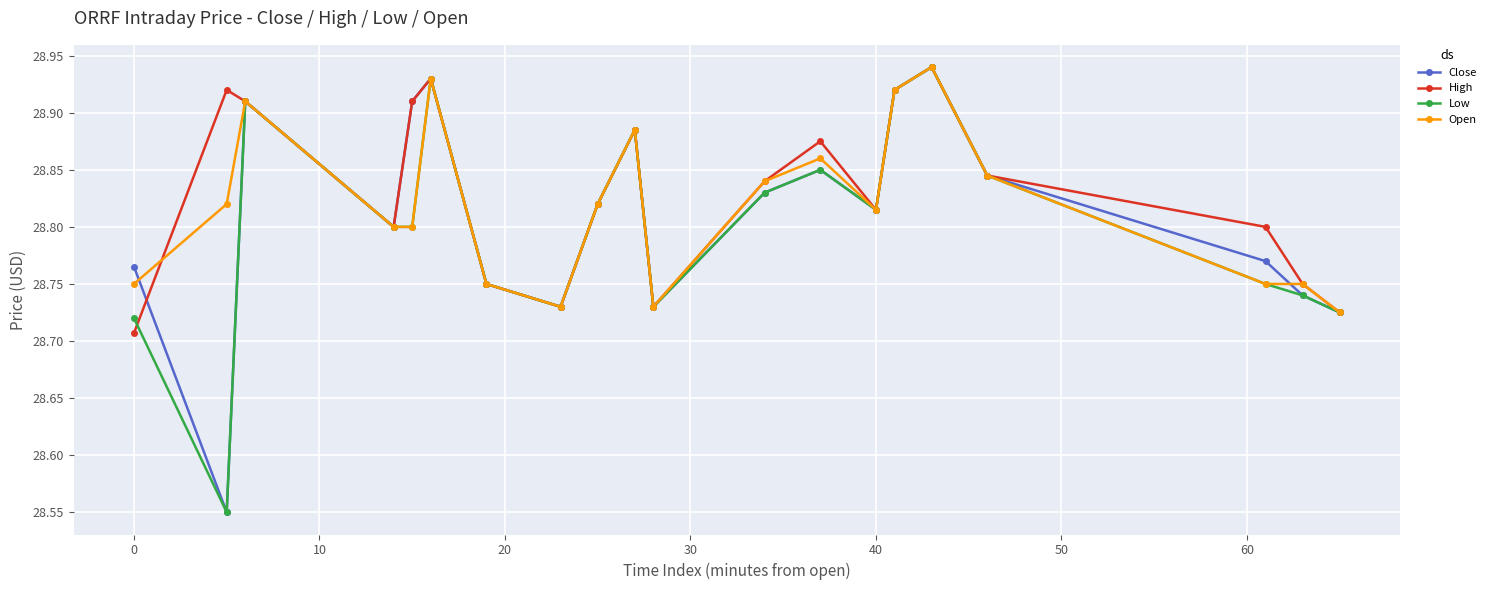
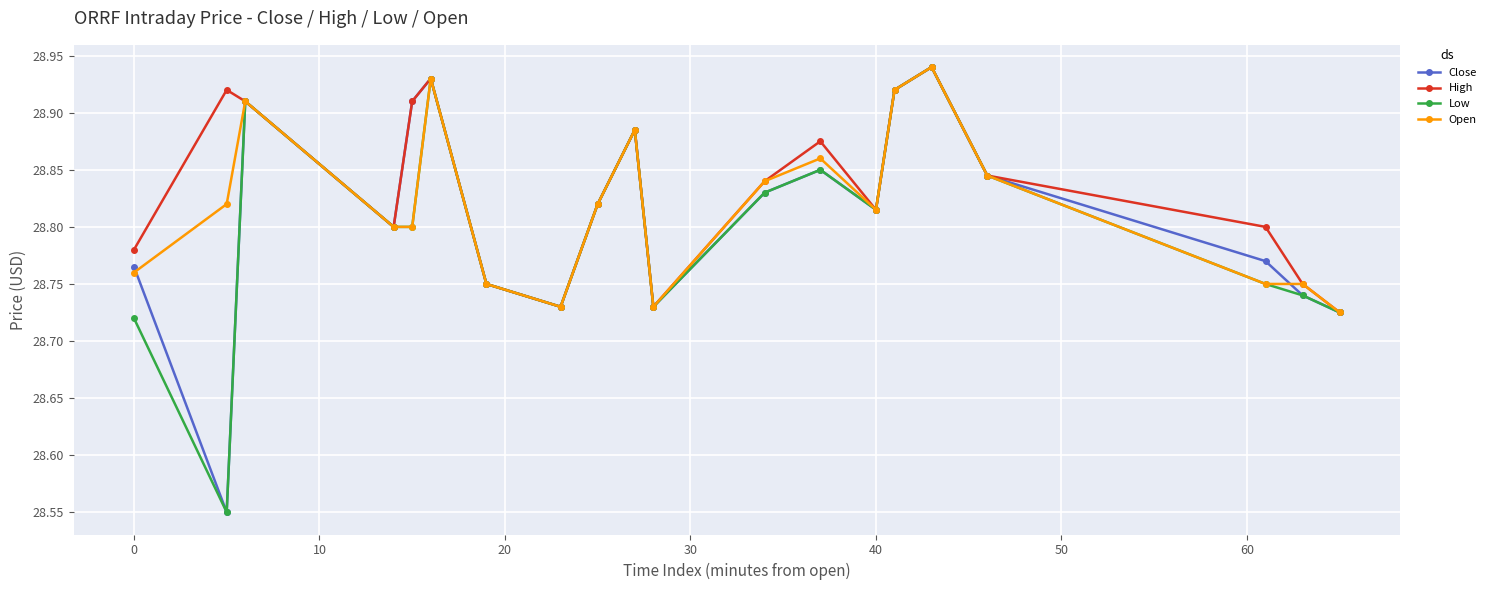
  {
    "Close": {
      "0": 28.765
    },
    "High": {
-     "0": 28.707
+     "0": 28.780
    },
    "Low": {
      "0": 28.720
    },
    "Open": {
-     "0": 28.75
+     "0": 28.76
    }
  }
